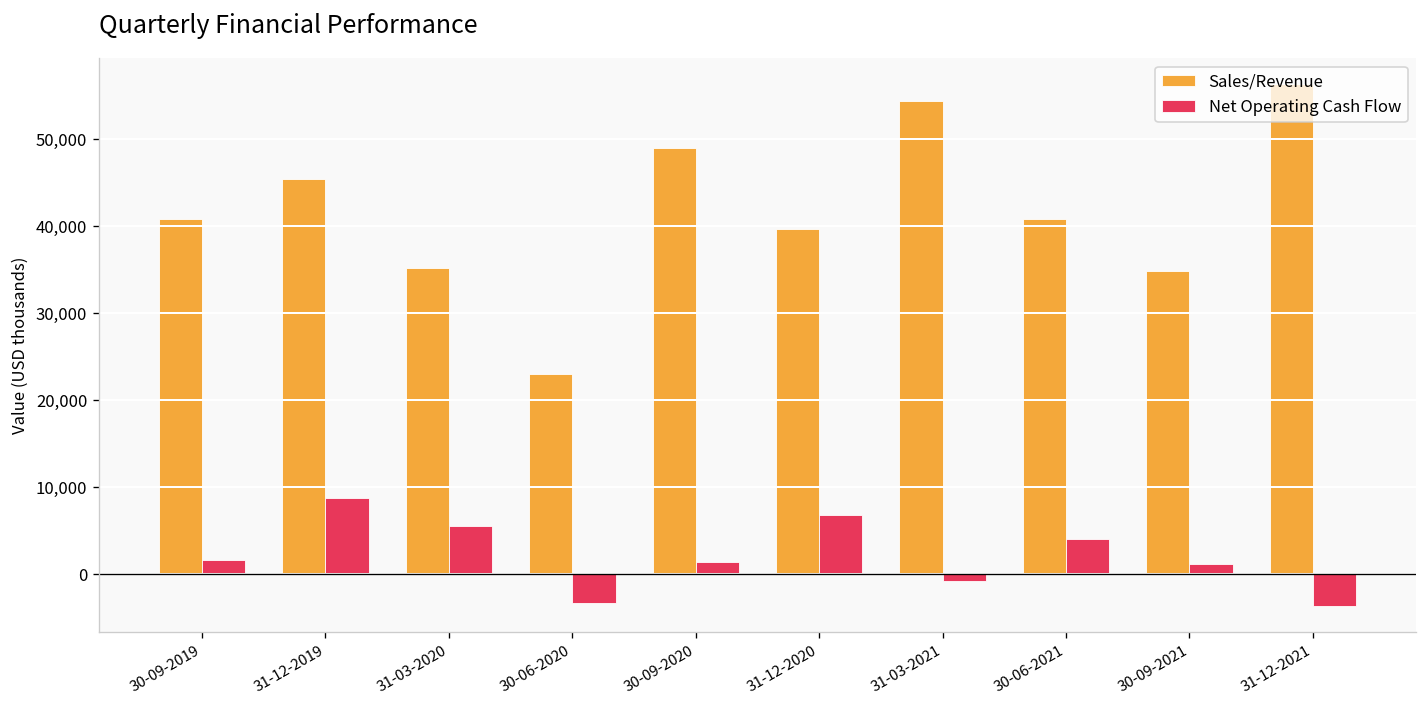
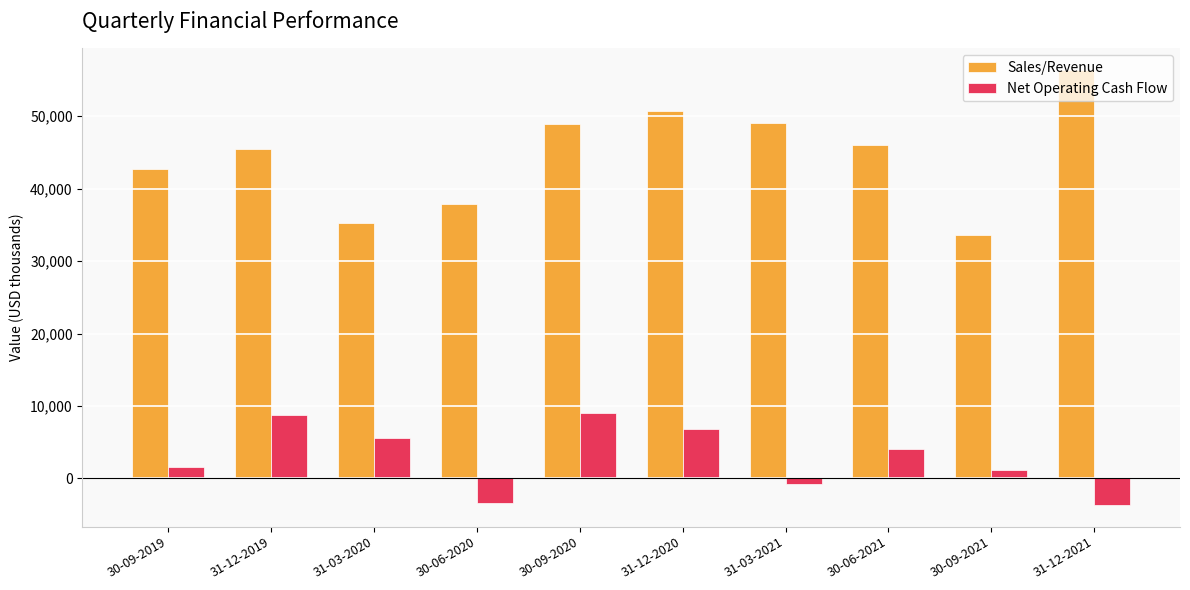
  {
    "Sales/Revenue": {
-     "30-09-2019": "41,000",
+     "30-09-2019": "43,000",
      "31-12-2019": "45,000",
      "31-03-2020": "35,000",
-     "30-06-2020": "23,000",
+     "30-06-2020": "38,000",
      "30-09-2020": "49,000",
-     "31-12-2020": "40,000",
-     "31-03-2021": "54,000",
-     "30-06-2021": "41,000",
-     "30-09-2021": "35,000"
+     "31-12-2020": "51,000",
+     "31-03-2021": "49,000",
+     "30-06-2021": "46,000",
+     "30-09-2021": "34,000"
    },
    "Net Operating Cash Flow": {
      "30-09-2019": "2,000",
      "31-12-2019": "9,000",
      "31-03-2020": "6,000",
      "30-06-2020": "-3,000",
-     "30-09-2020": "1,000",
+     "30-09-2020": "9,000",
      "31-12-2020": "7,000",
      "31-03-2021": "-1,000",
      "30-06-2021": "4,000",
      "30-09-2021": "1,000",
      "31-12-2021": "-4,000"
    }
  }
